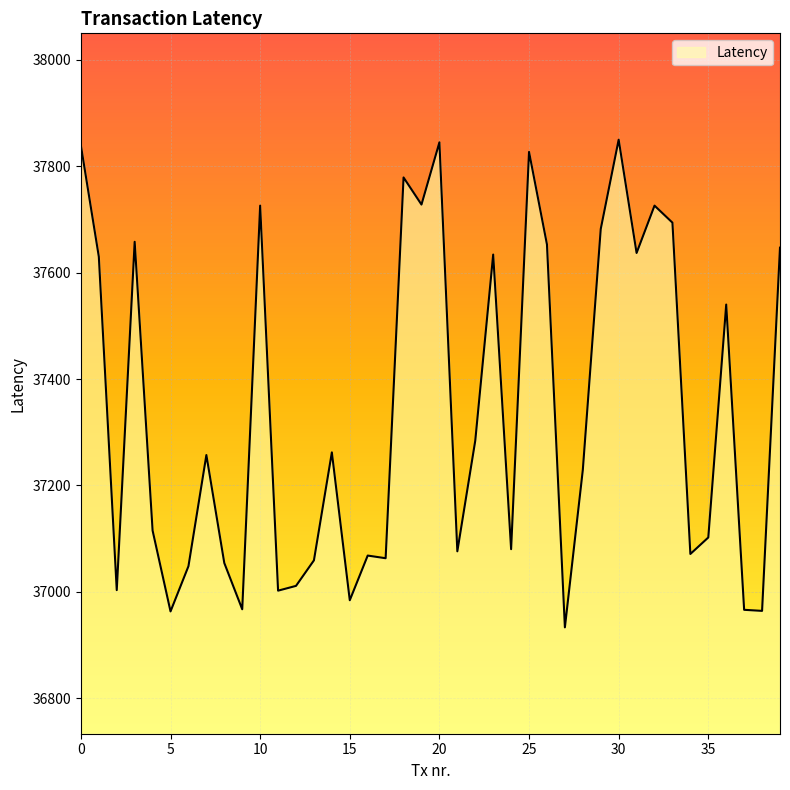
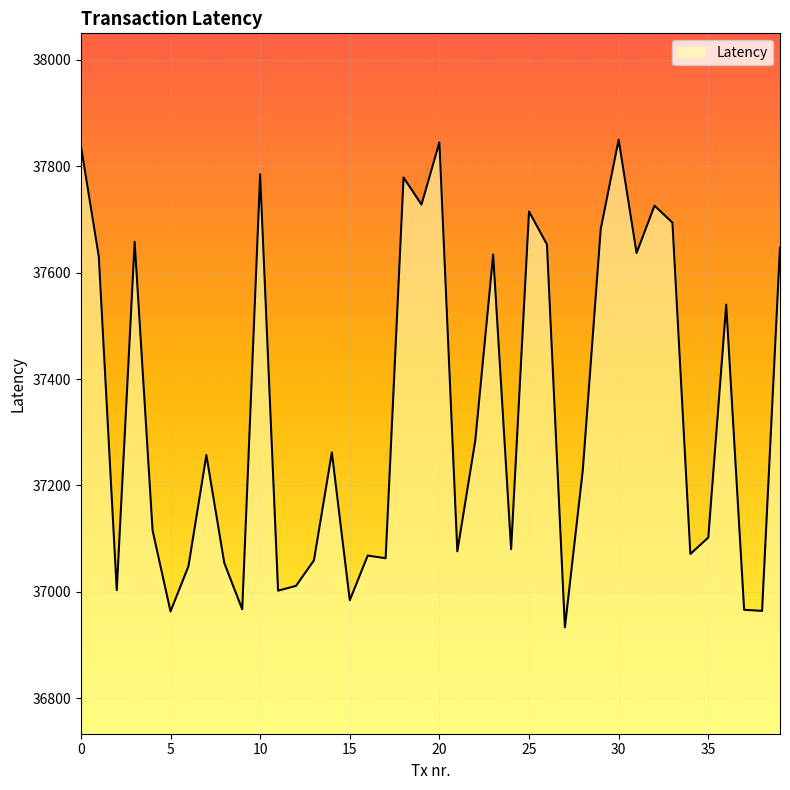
  {
    "0": 37840,
    "5": 36960,
-   "10": 37730,
+   "10": 37790,
    "15": 36980,
    "20": 37850,
-   "25": 37830,
+   "25": 37720,
    "30": 37850,
    "35": 37100
  }
